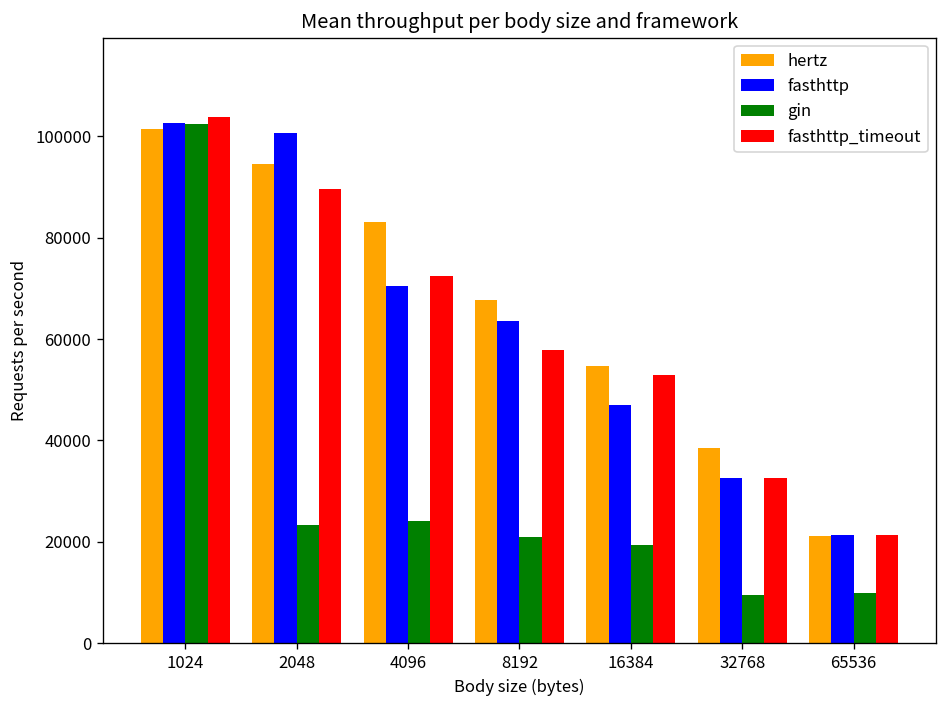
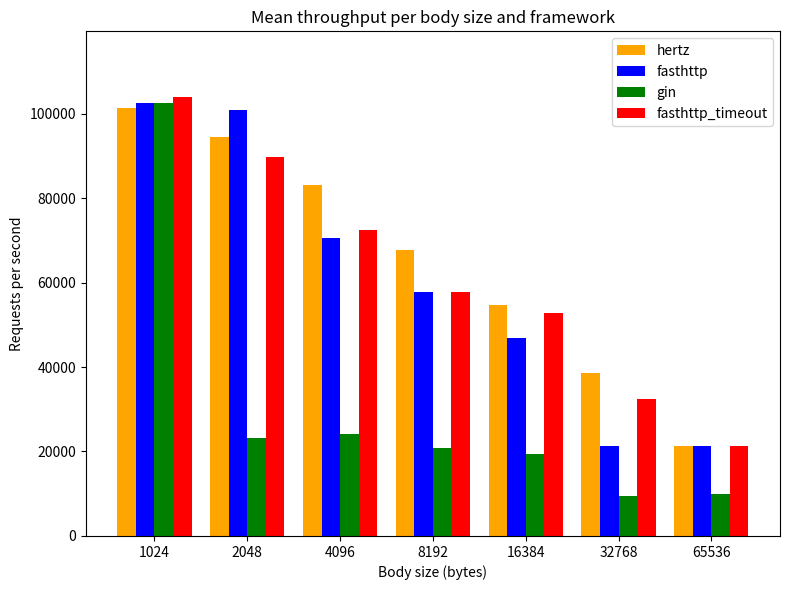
  {
    "hertz": {
      "1024": 101000,
      "2048": 95000,
      "4096": 83000,
      "8192": 68000,
      "16384": 55000,
      "32768": 39000,
      "65536": 21000
    },
    "fasthttp": {
      "1024": 103000,
      "2048": 101000,
      "4096": 70000,
-     "8192": 64000,
+     "8192": 58000,
      "16384": 47000,
-     "32768": 33000,
+     "32768": 21000,
      "65536": 21000
    },
    "gin": {
      "1024": 102000,
      "2048": 23000,
      "4096": 24000,
      "8192": 21000,
      "16384": 19000,
      "32768": 10000,
      "65536": 10000
    },
    "fasthttp_timeout": {
      "1024": 104000,
      "2048": 90000,
      "4096": 72000,
      "8192": 58000,
      "16384": 53000,
      "32768": 33000,
      "65536": 21000
    }
  }
